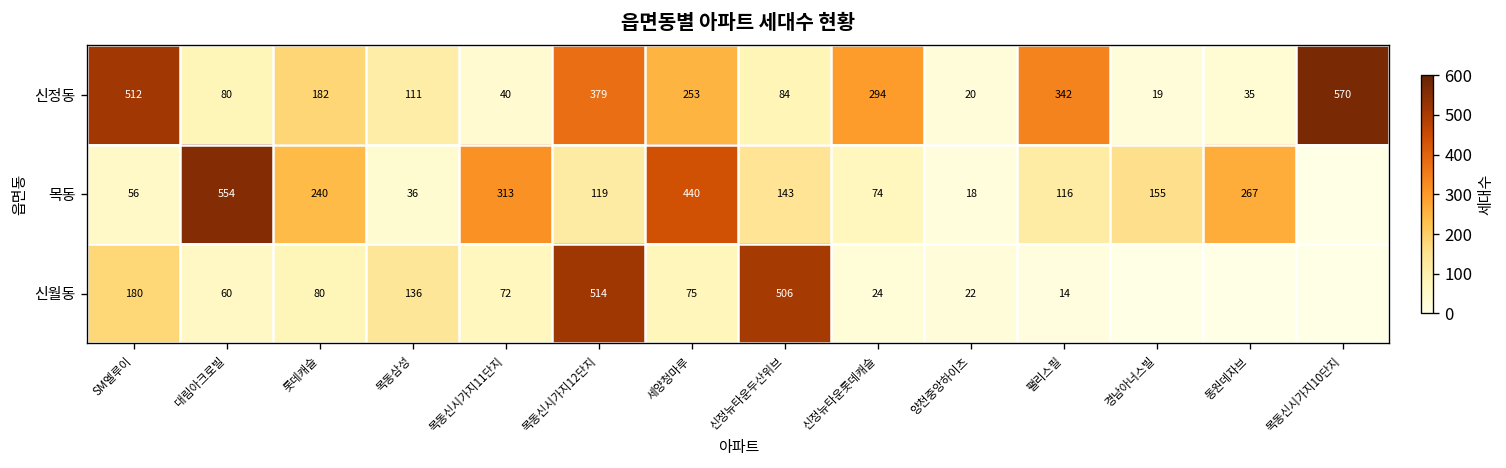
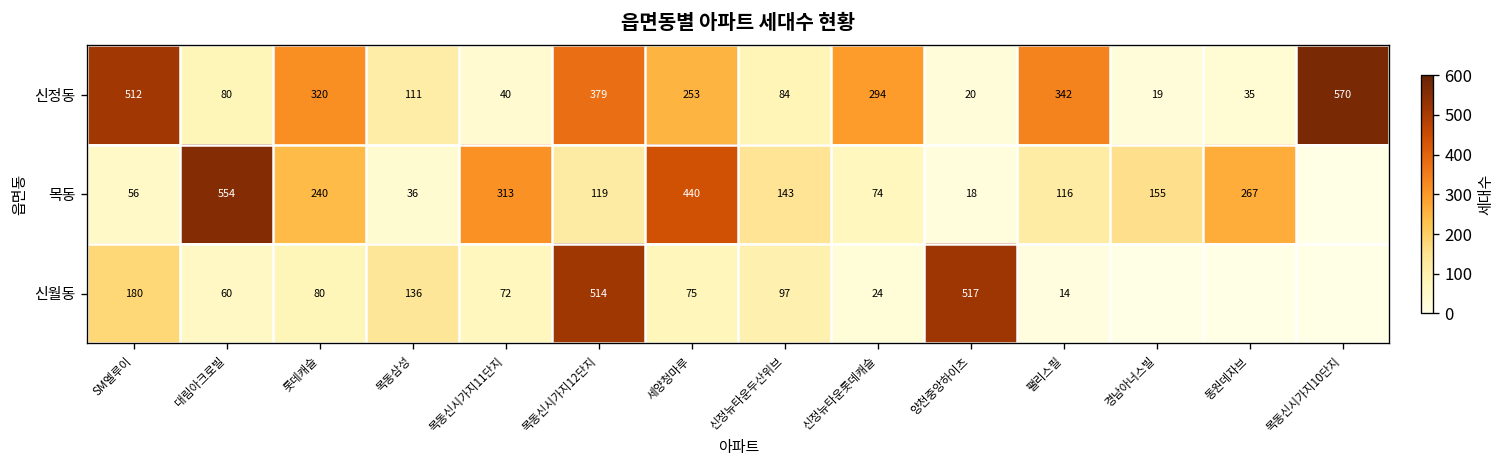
  {
    "신정동": {
      "SM엘루이": 512,
      "대림아크로빌": 80,
-     "롯데캐슬": 182,
+     "롯데캐슬": 320,
      "목동삼성": 111,
      "목동신시가지11단지": 40,
      "목동신시가지12단지": 379,
      "세양청마루": 253,
      "신정뉴타운두산위브": 84,
      "신정뉴타운롯데캐슬": 294,
      "양천중앙하이츠": 20,
      "팰리스필": 342,
      "경남아너스빌": 19,
      "동원데자브": 35,
      "목동신시가지10단지": 570
    },
    "목동": {
      "SM엘루이": 56,
      "대림아크로빌": 554,
      "롯데캐슬": 240,
      "목동삼성": 36,
      "목동신시가지11단지": 313,
      "목동신시가지12단지": 119,
      "세양청마루": 440,
      "신정뉴타운두산위브": 143,
      "신정뉴타운롯데캐슬": 74,
      "양천중앙하이츠": 18,
      "팰리스필": 116,
      "경남아너스빌": 155,
      "동원데자브": 267
    },
    "신월동": {
      "SM엘루이": 180,
      "대림아크로빌": 60,
      "롯데캐슬": 80,
      "목동삼성": 136,
      "목동신시가지11단지": 72,
      "목동신시가지12단지": 514,
      "세양청마루": 75,
-     "신정뉴타운두산위브": 506,
+     "신정뉴타운두산위브": 97,
      "신정뉴타운롯데캐슬": 24,
-     "양천중앙하이츠": 22,
+     "양천중앙하이츠": 517,
      "팰리스필": 14
    }
  }
